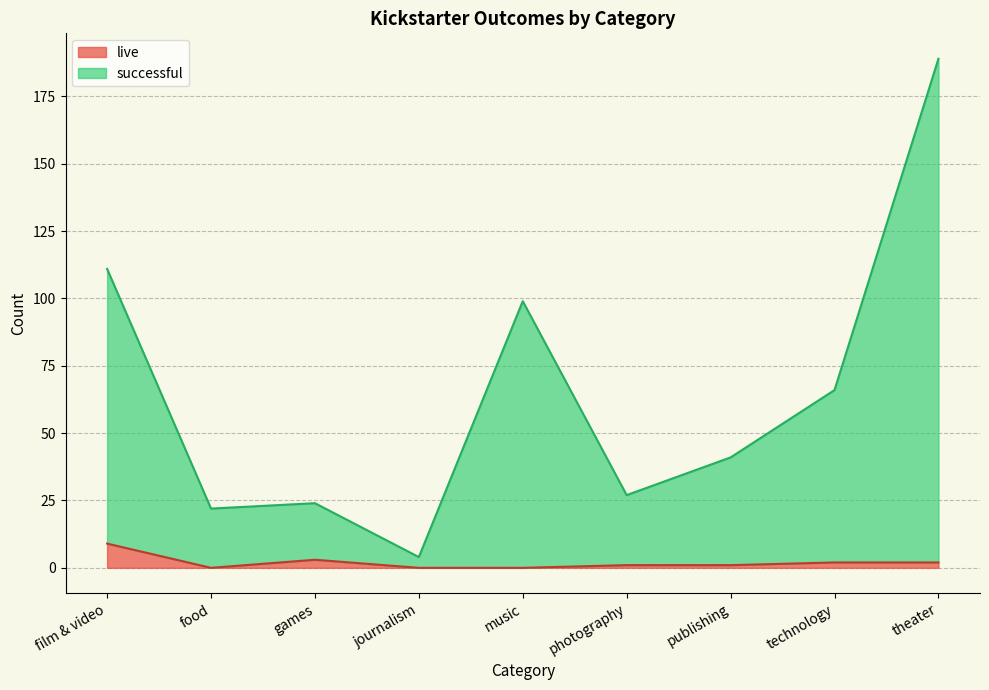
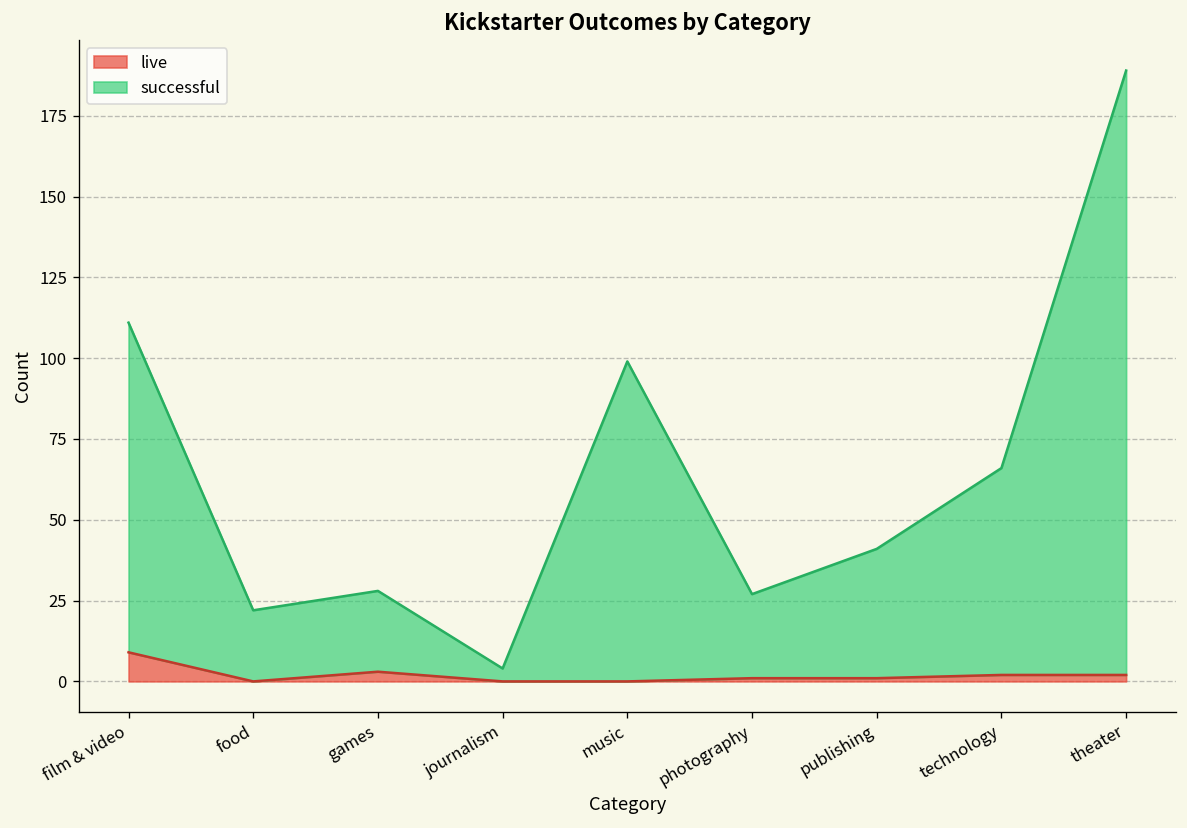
  {
    "live": {
      "film & video": 9,
      "food": 0,
      "games": 3,
      "journalism": 0,
      "music": 0,
      "photography": 1,
      "publishing": 1,
      "technology": 2,
      "theater": 2
    },
    "successful": {
      "film & video": 102,
      "food": 22,
-     "games": 21,
+     "games": 25,
      "journalism": 4,
      "music": 99,
      "photography": 26,
      "publishing": 40,
      "technology": 64,
      "theater": 187
    }
  }
